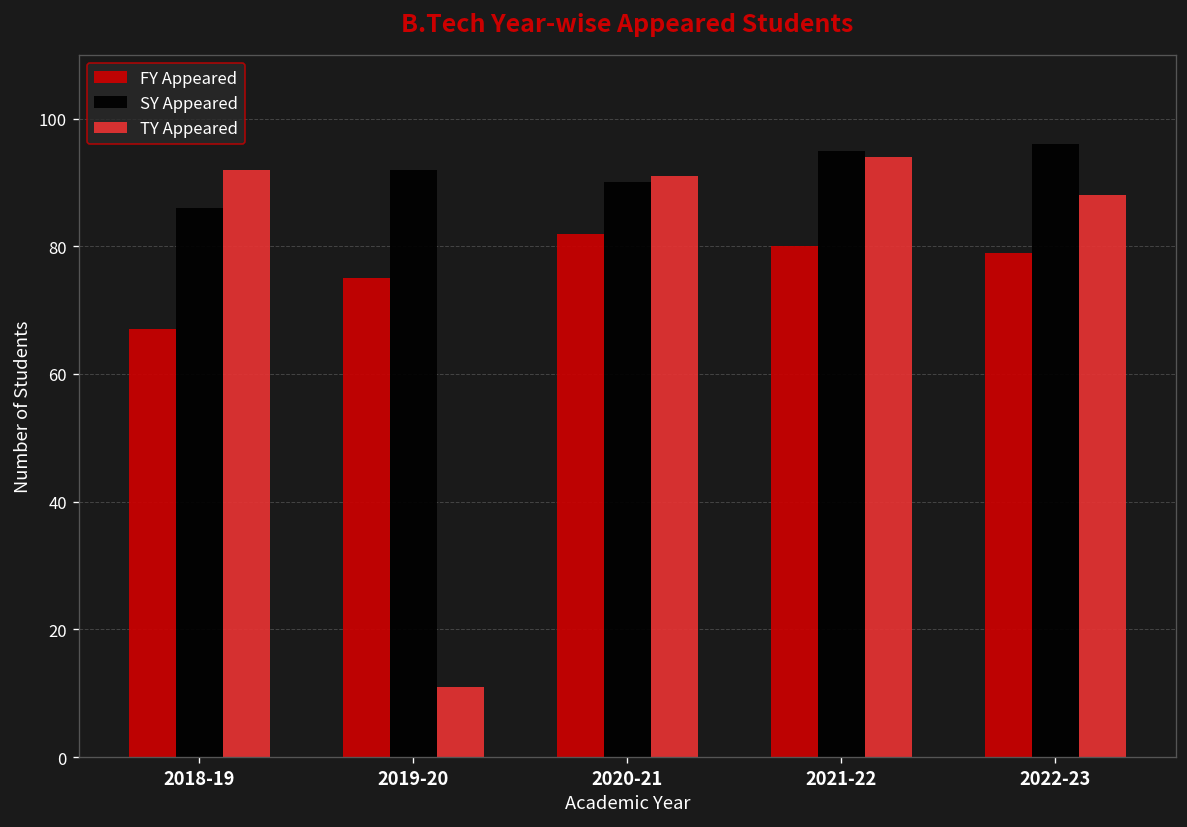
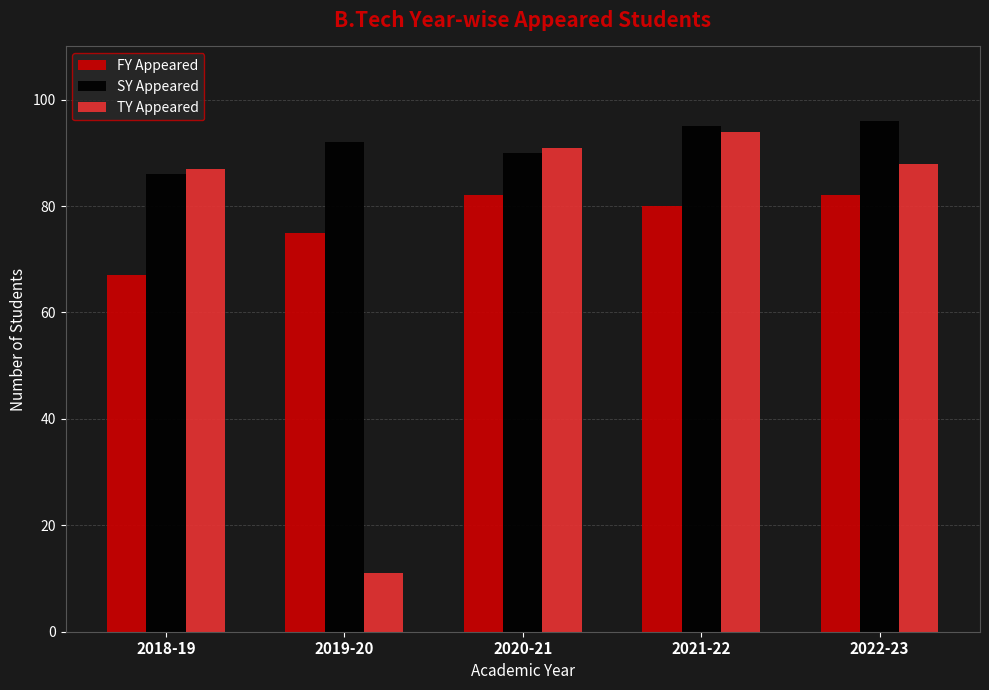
  {
    "FY Appeared": {
      "2018-19": 67,
      "2019-20": 75,
      "2020-21": 82,
      "2021-22": 80,
-     "2022-23": 79
+     "2022-23": 82
    },
    "SY Appeared": {
      "2018-19": 86,
      "2019-20": 92,
      "2020-21": 90,
      "2021-22": 95,
      "2022-23": 96
    },
    "TY Appeared": {
-     "2018-19": 92,
+     "2018-19": 87,
      "2019-20": 11,
      "2020-21": 91,
      "2021-22": 94,
      "2022-23": 88
    }
  }
